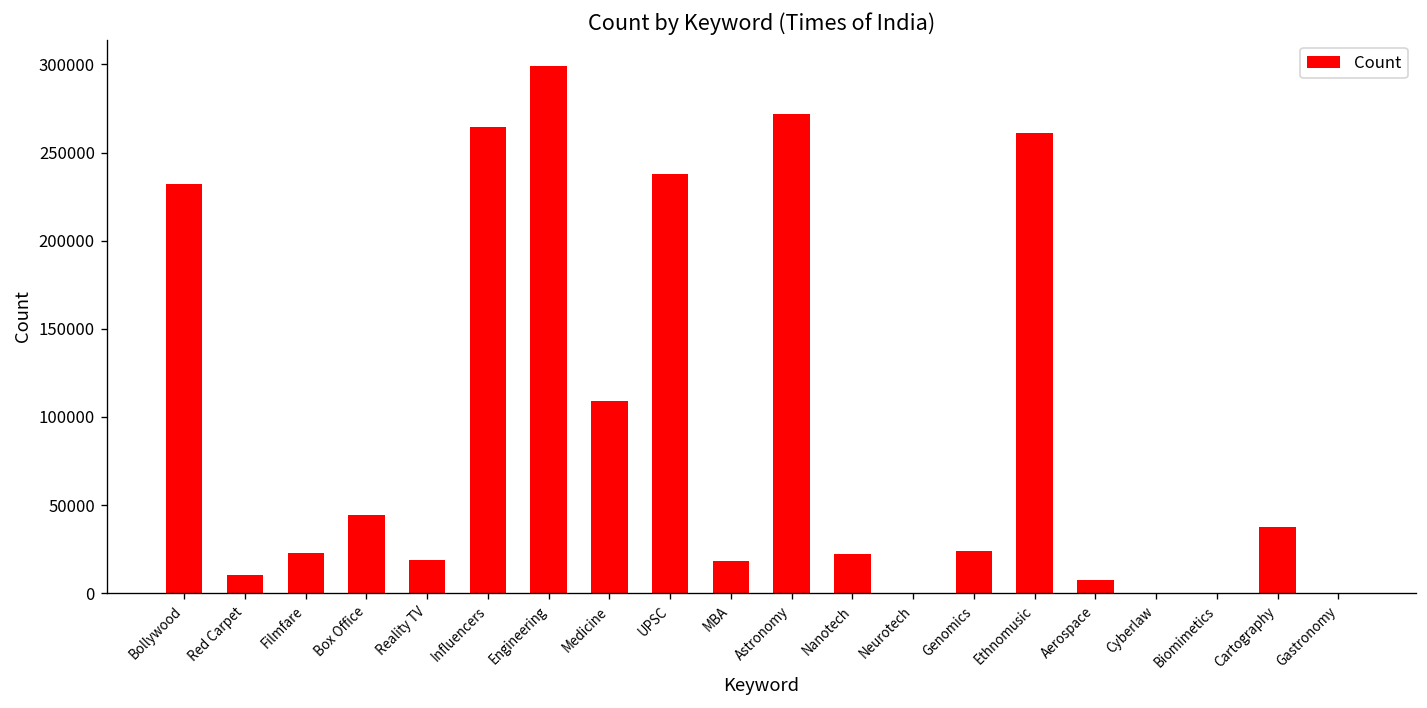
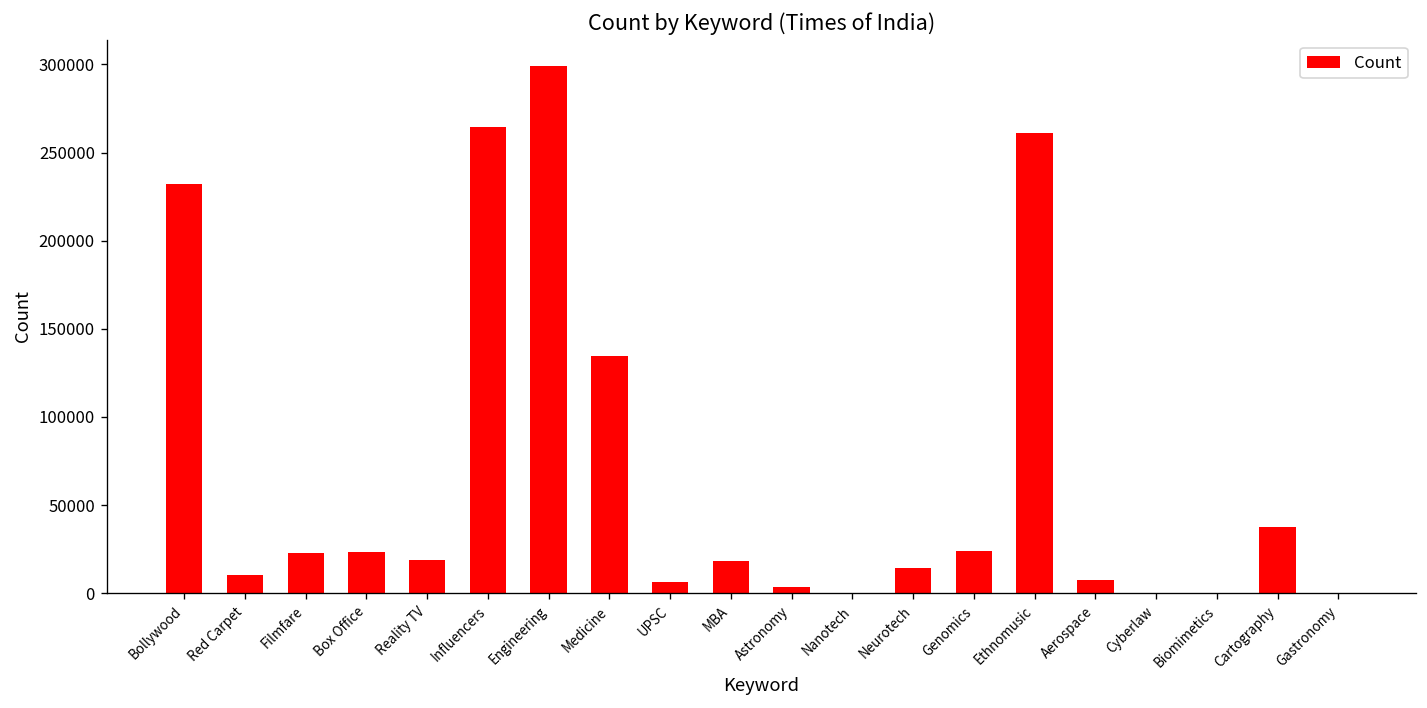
  {
    "Bollywood": 232000,
    "Red Carpet": 10000,
    "Filmfare": 23000,
-   "Box Office": 45000,
+   "Box Office": 24000,
    "Reality TV": 19000,
    "Influencers": 265000,
    "Engineering": 299000,
-   "Medicine": 109000,
-   "UPSC": 238000,
+   "Medicine": 135000,
+   "UPSC": 7000,
    "MBA": 18000,
-   "Astronomy": 272000,
-   "Nanotech": 22000,
-   "Neurotech": 0,
+   "Astronomy": 3000,
+   "Nanotech": 0,
+   "Neurotech": 15000,
    "Genomics": 24000,
    "Ethnomusic": 261000,
    "Aerospace": 8000,
    "Cartography": 37000
  }
